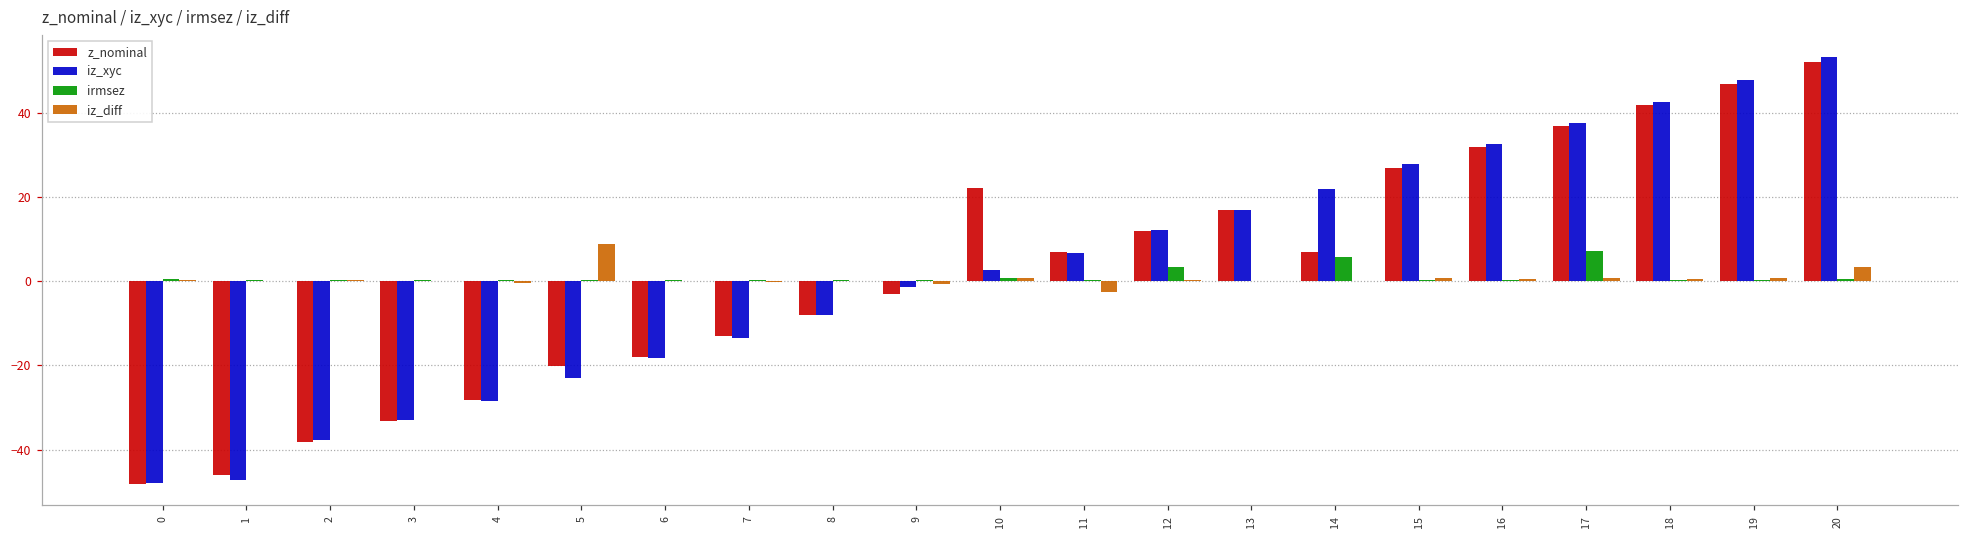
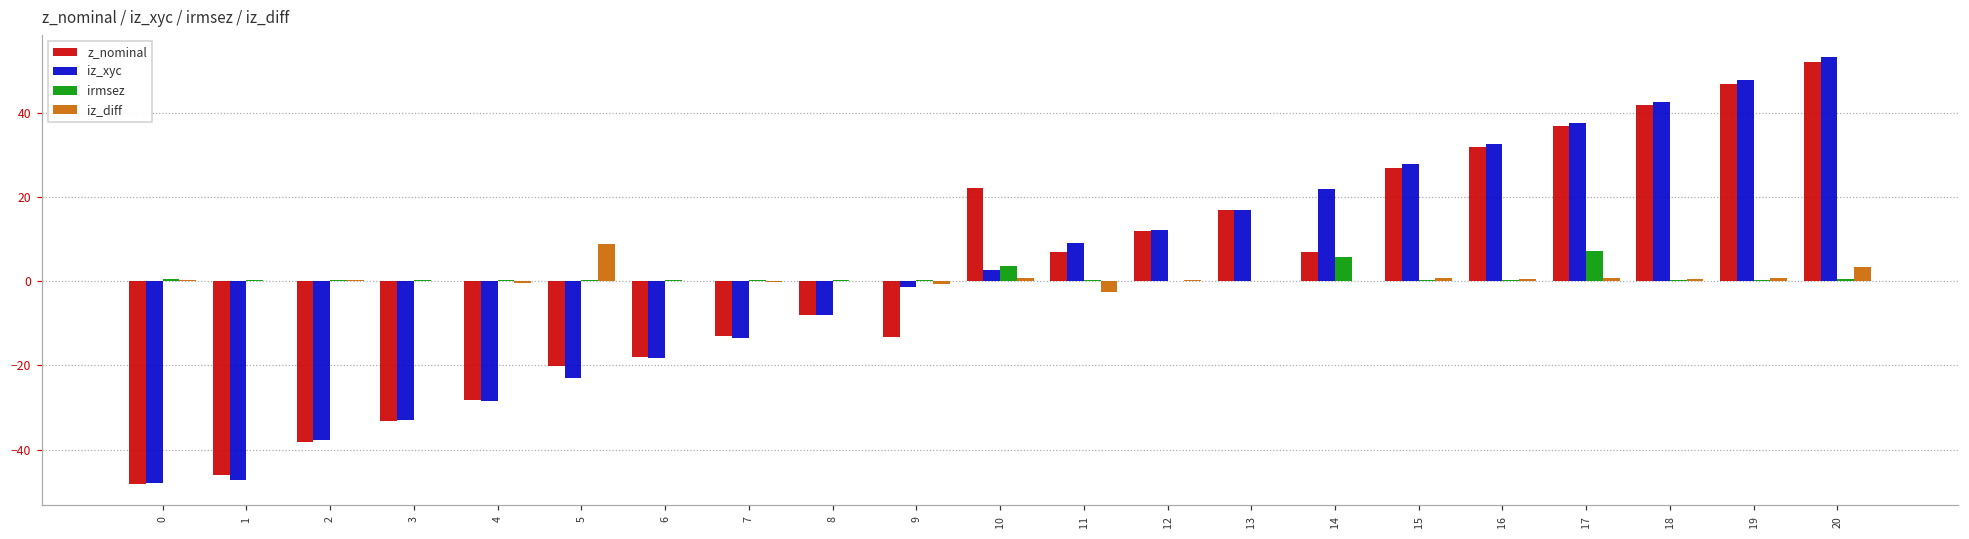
  {
    "z_nominal": {
      "0": -48,
      "1": -46,
      "2": -38,
      "3": -33,
      "4": -28,
      "5": -20,
      "6": -18,
      "7": -13,
      "8": -8,
-     "9": -3,
+     "9": -13,
      "10": 22,
      "11": 7,
      "12": 12,
      "13": 17,
      "14": 7,
      "15": 27,
      "16": 32,
      "17": 37,
      "18": 42,
      "19": 47,
      "20": 52
    },
    "iz_xyc": {
      "0": -48,
      "1": -47,
      "2": -38,
      "3": -33,
      "4": -29,
      "5": -23,
      "6": -18,
      "7": -13,
      "8": -8,
      "9": -1,
      "10": 3,
-     "11": 7,
+     "11": 9,
      "12": 12,
      "13": 17,
      "14": 22,
      "15": 28,
      "16": 33,
      "17": 38,
      "18": 42,
      "19": 48,
      "20": 53
    },
    "irmsez": {
-     "10": 1,
-     "12": 3,
+     "10": 4,
+     "12": 0,
      "14": 6,
      "17": 7
    },
    "iz_diff": {
      "5": 9,
      "9": -1,
      "10": 1,
      "11": -2,
      "15": 1,
      "17": 1,
      "19": 1,
      "20": 3
    }
  }
